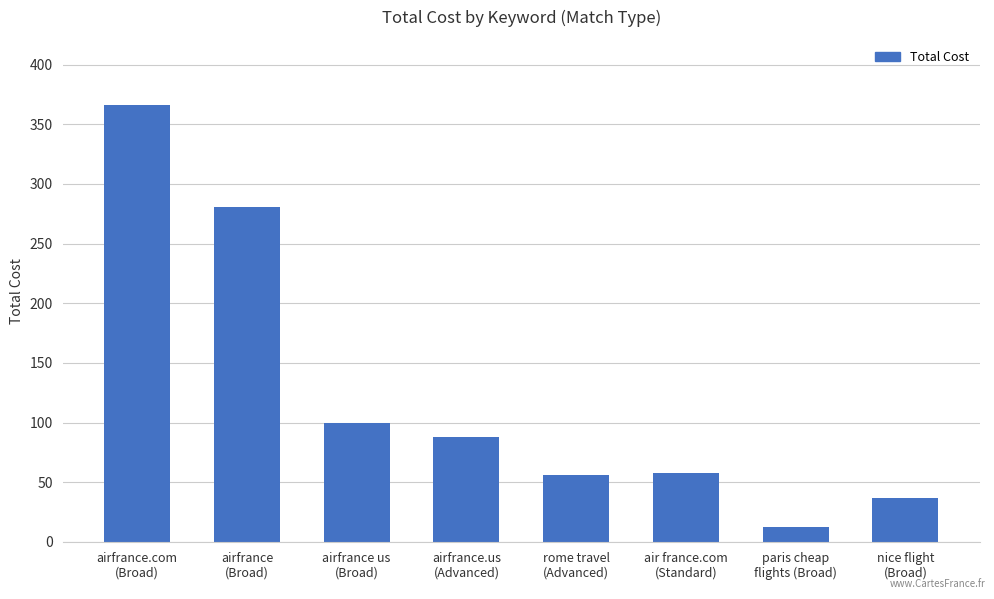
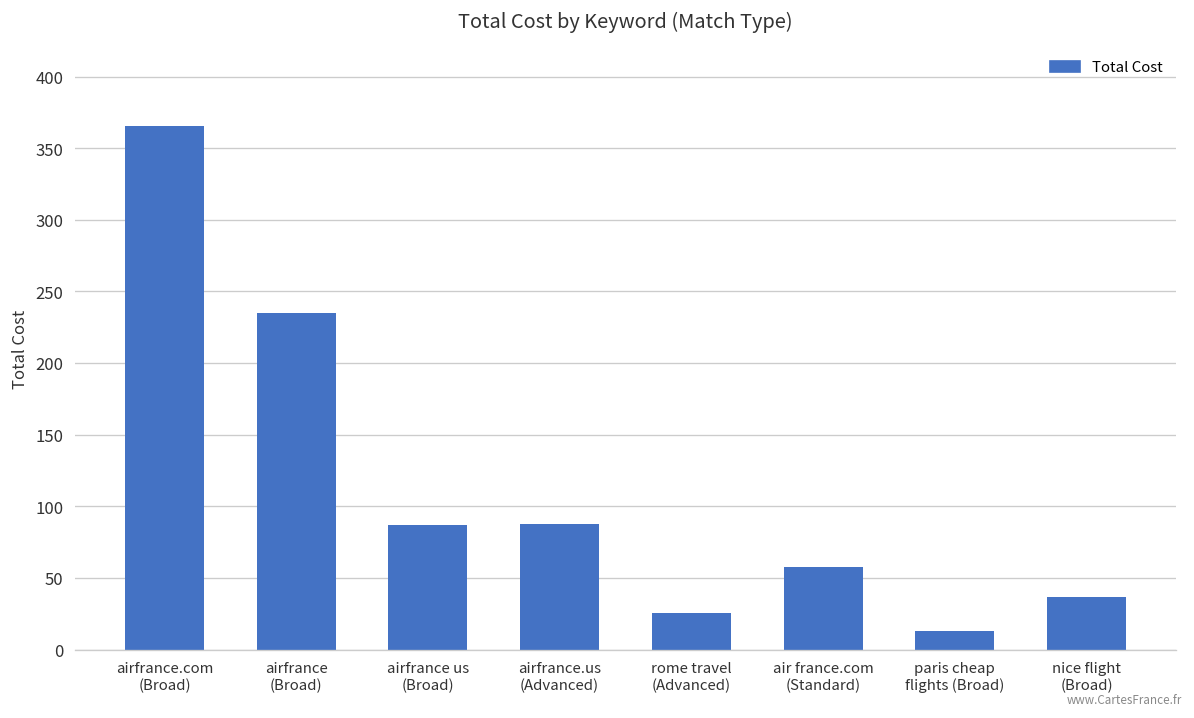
  {
    "airfrance.com (Broad)": 366,
-   "airfrance (Broad)": 280,
-   "airfrance us (Broad)": 100,
+   "airfrance (Broad)": 235,
+   "airfrance us (Broad)": 87,
    "airfrance.us (Advanced)": 88,
-   "rome travel (Advanced)": 56,
+   "rome travel (Advanced)": 25,
    "air france.com (Standard)": 58,
    "paris cheap flights (Broad)": 13,
    "nice flight (Broad)": 36
  }
